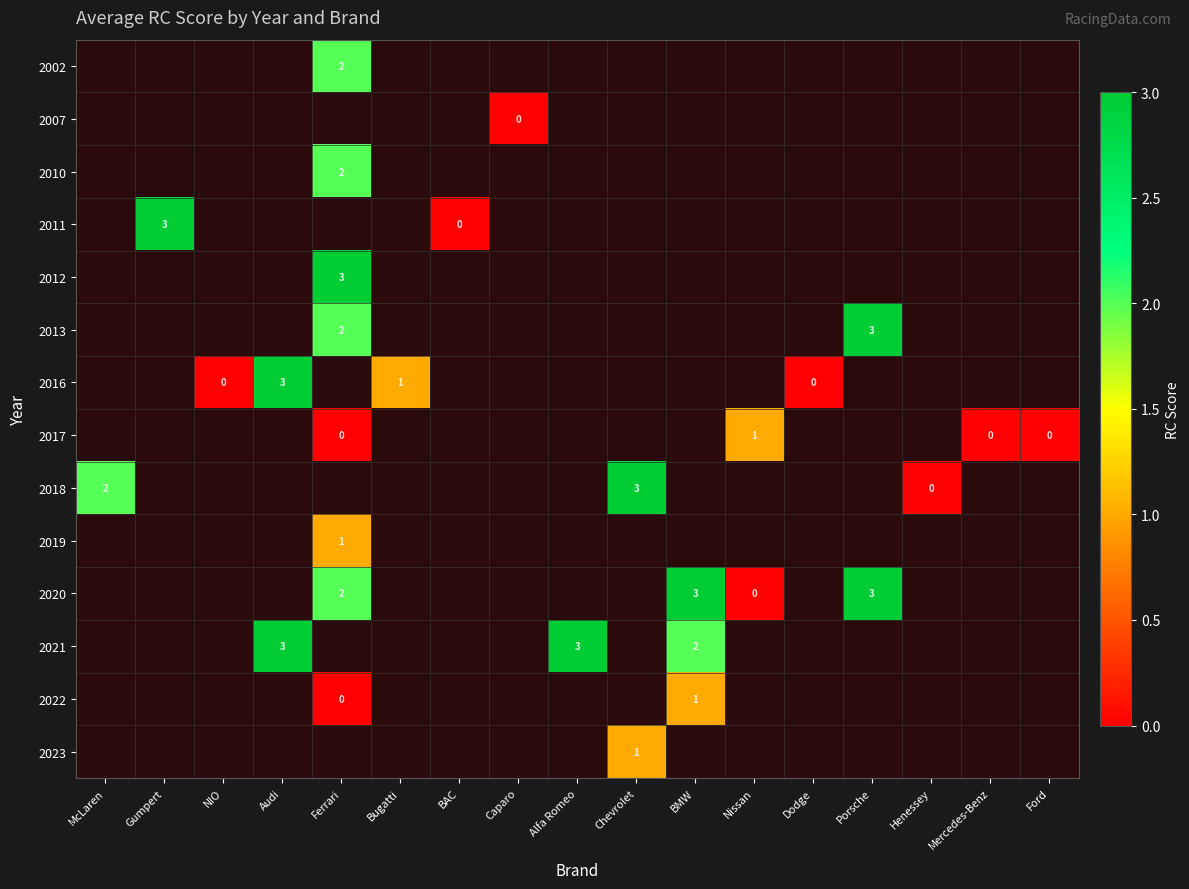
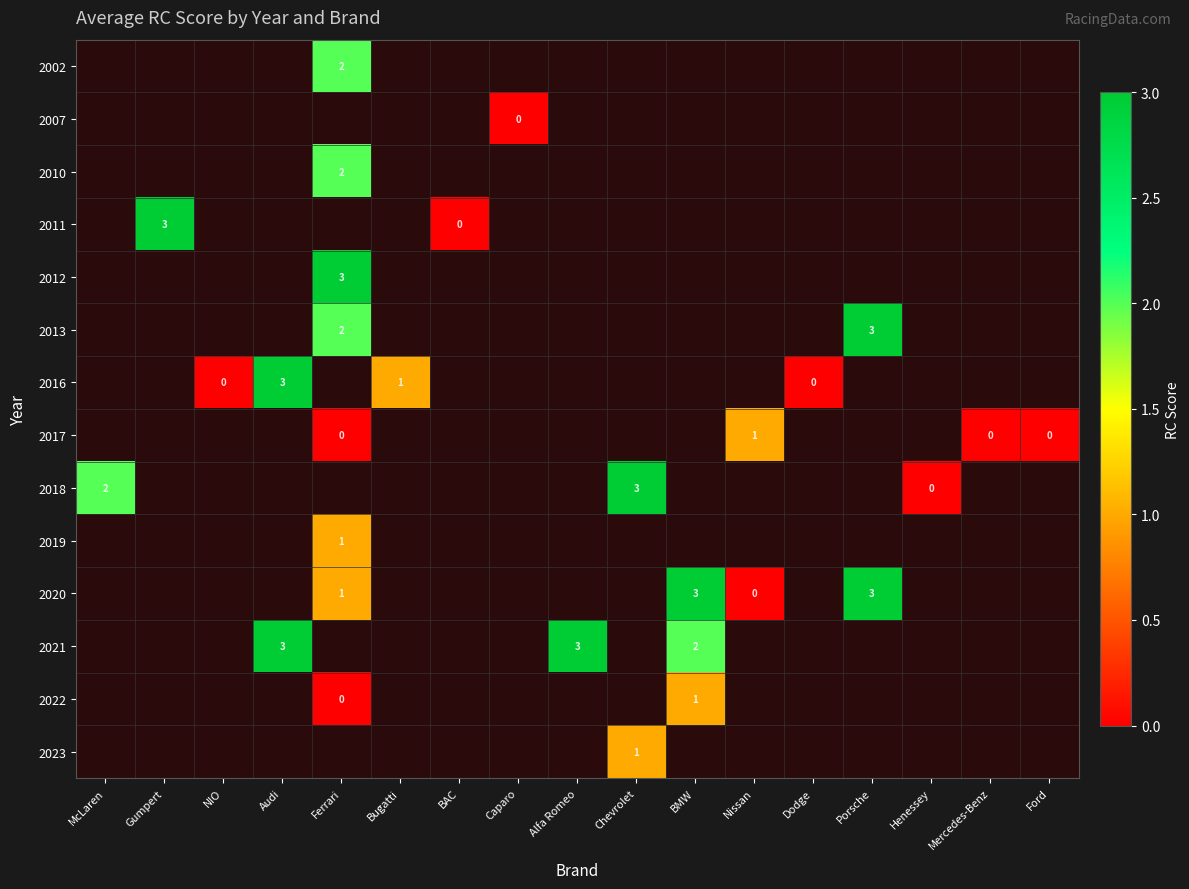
  {
    "2002": {
      "Ferrari": 2
    },
    "2007": {
      "Caparo": 0
    },
    "2010": {
      "Ferrari": 2
    },
    "2011": {
      "Gumpert": 3,
      "BAC": 0
    },
    "2012": {
      "Ferrari": 3
    },
    "2013": {
      "Ferrari": 2,
      "Porsche": 3
    },
    "2016": {
      "NIO": 0,
      "Audi": 3,
      "Bugatti": 1,
      "Dodge": 0
    },
    "2017": {
      "Ferrari": 0,
      "Nissan": 1,
      "Mercedes-Benz": 0,
      "Ford": 0
    },
    "2018": {
      "McLaren": 2,
      "Chevrolet": 3,
      "Henessey": 0
    },
    "2019": {
      "Ferrari": 1
    },
    "2020": {
-     "Ferrari": 2,
+     "Ferrari": 1,
      "BMW": 3,
      "Nissan": 0,
      "Porsche": 3
    },
    "2021": {
      "Audi": 3,
      "Alfa Romeo": 3,
      "BMW": 2
    },
    "2022": {
      "Ferrari": 0,
      "BMW": 1
    },
    "2023": {
      "Chevrolet": 1
    }
  }
